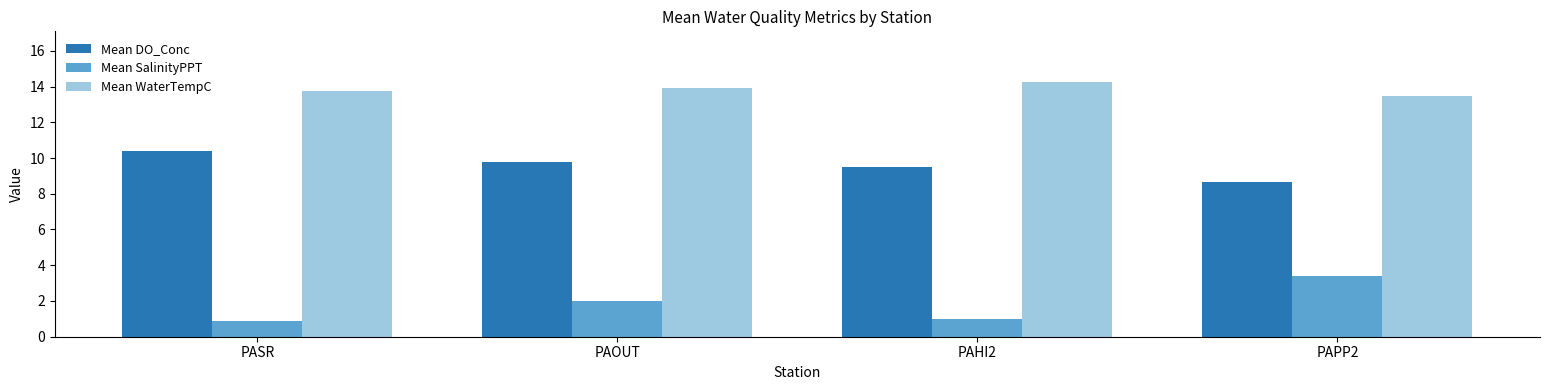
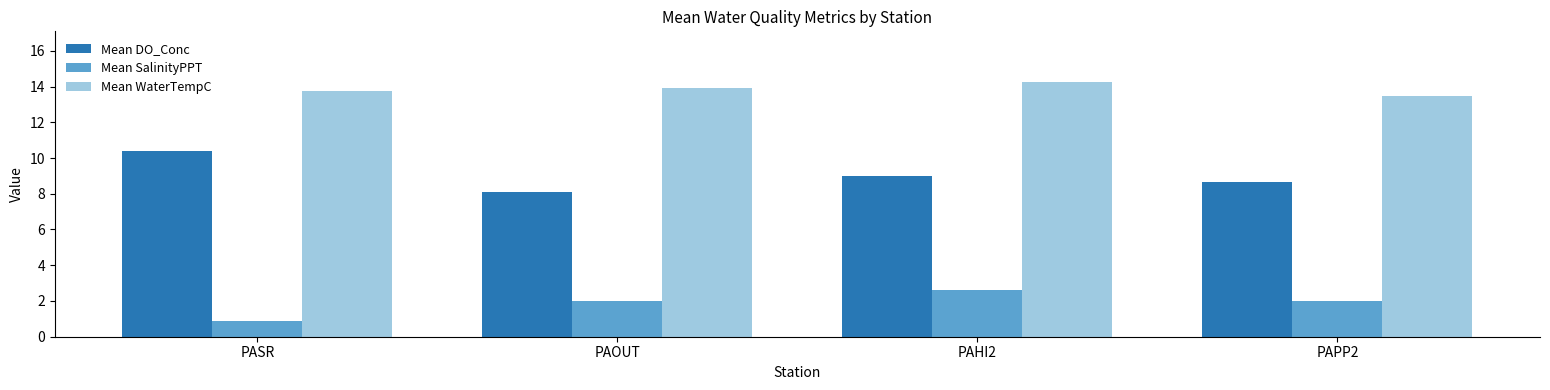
  {
    "Mean DO_Conc": {
      "PASR": 10.4,
-     "PAOUT": 9.8,
-     "PAHI2": 9.5,
+     "PAOUT": 8.1,
+     "PAHI2": 9.0,
      "PAPP2": 8.7
    },
    "Mean SalinityPPT": {
      "PASR": 0.9,
      "PAOUT": 2.0,
-     "PAHI2": 1.0,
-     "PAPP2": 3.4
+     "PAHI2": 2.6,
+     "PAPP2": 2.0
    },
    "Mean WaterTempC": {
      "PASR": 13.8,
      "PAOUT": 13.9,
      "PAHI2": 14.2,
      "PAPP2": 13.5
    }
  }
